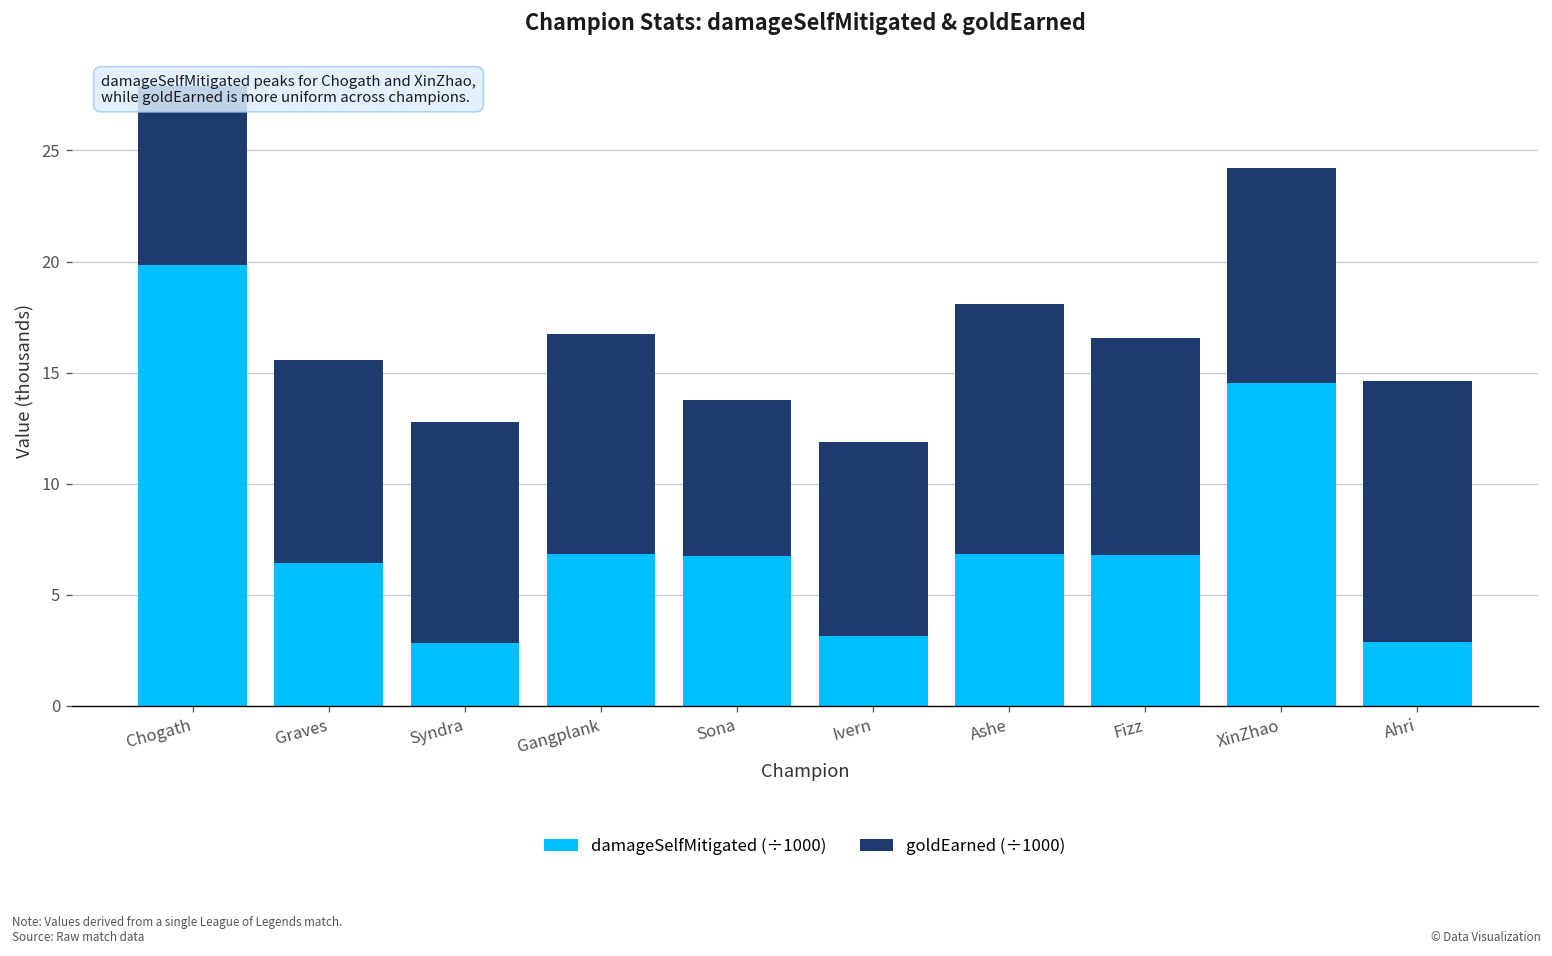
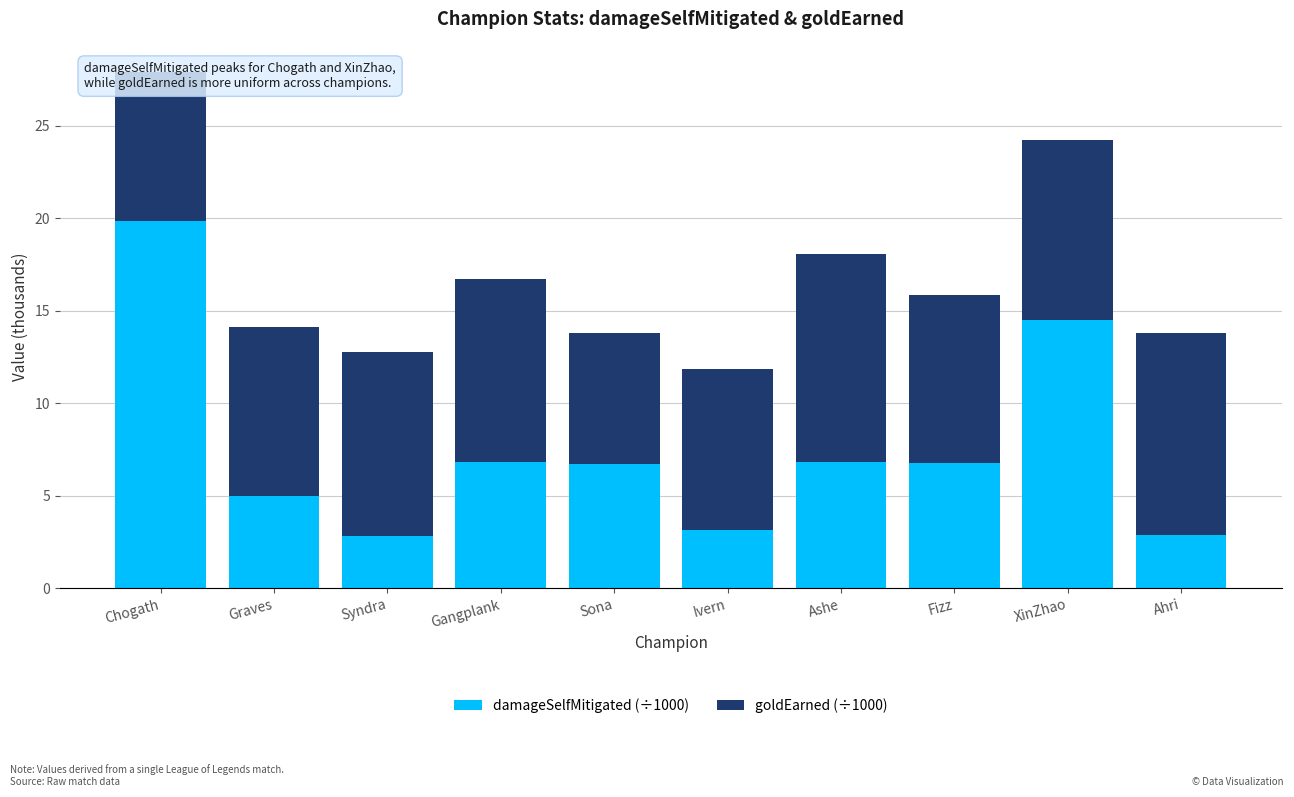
  {
    "damageSelfMitigated (÷1000)": {
      "Chogath": 19.8,
-     "Graves": 6.4,
+     "Graves": 5.0,
      "Syndra": 2.8,
      "Gangplank": 6.8,
      "Sona": 6.7,
      "Ivern": 3.1,
      "Ashe": 6.8,
      "Fizz": 6.8,
      "XinZhao": 14.5,
      "Ahri": 2.9
    },
    "goldEarned (÷1000)": {
      "Graves": 9.1,
      "Syndra": 9.9,
      "Gangplank": 9.9,
      "Sona": 7.1,
      "Ivern": 8.8,
      "Ashe": 11.2,
-     "Fizz": 9.8,
+     "Fizz": 9.1,
      "XinZhao": 9.7,
-     "Ahri": 11.8
+     "Ahri": 10.9
    }
  }
